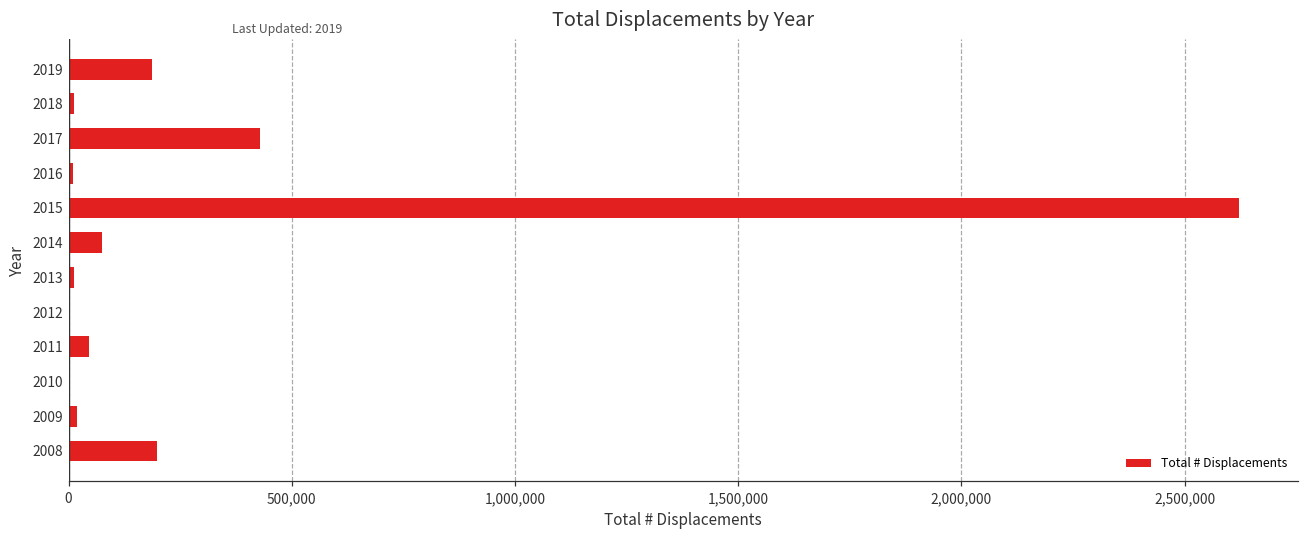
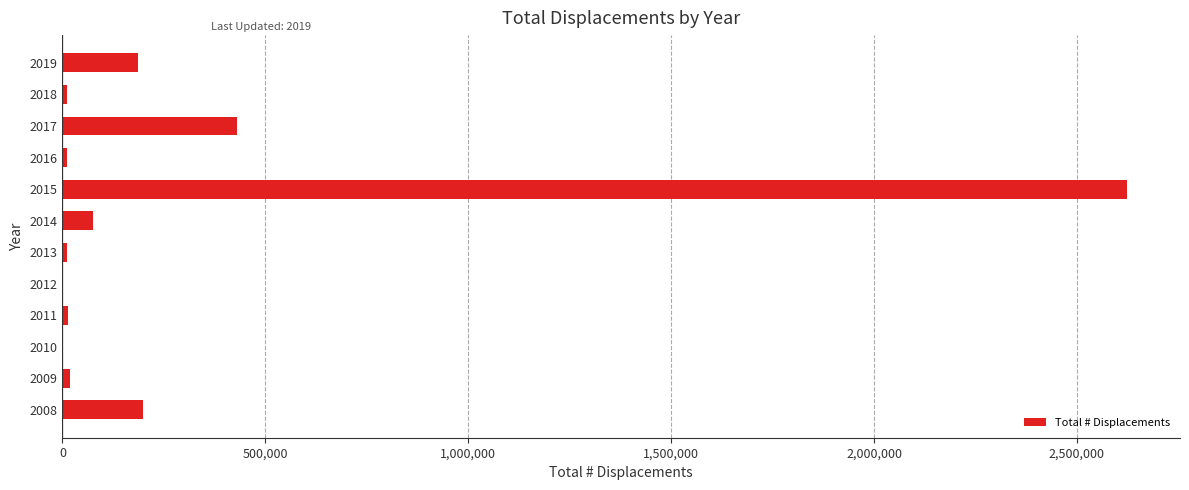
  {
    "2019": "190,000",
    "2018": "10,000",
    "2017": "430,000",
    "2016": "10,000",
    "2015": "2,620,000",
    "2014": "70,000",
    "2013": "10,000",
-   "2011": "50,000",
+   "2011": "10,000",
    "2010": "0",
    "2009": "20,000",
    "2008": "200,000"
  }
